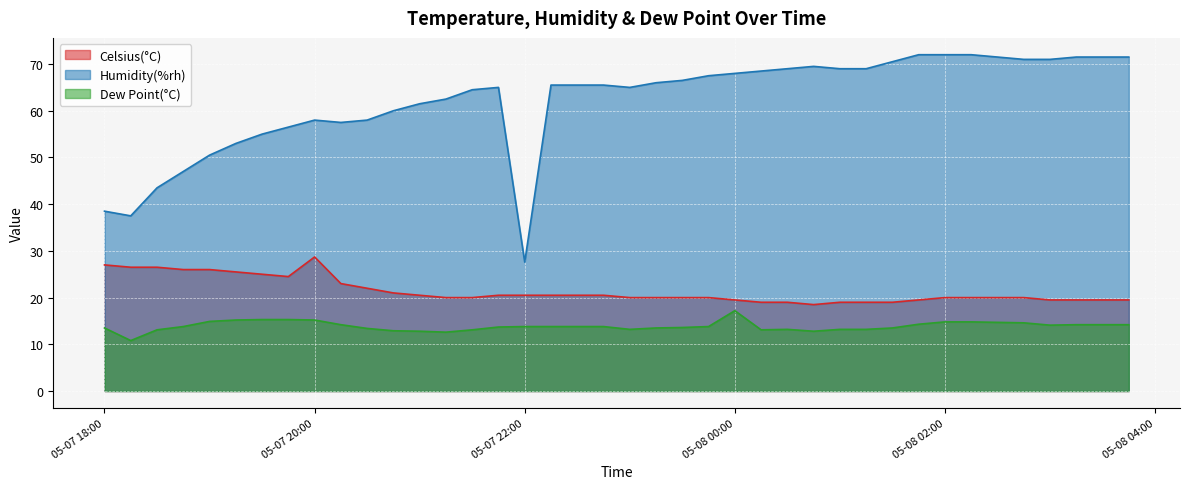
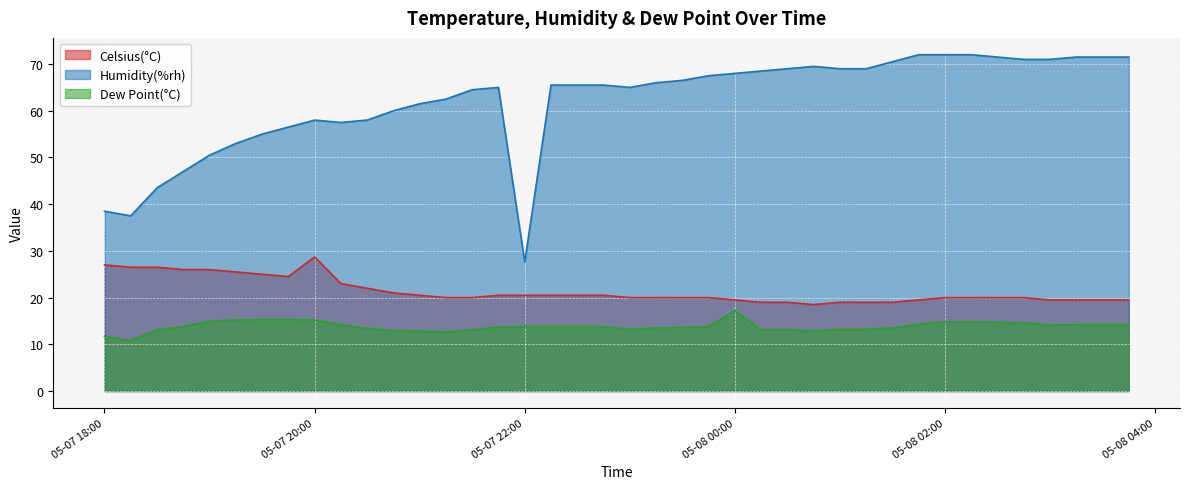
  {
    "Celsius(°C)": {
      "05-07 18:00": 27,
      "05-07 20:00": 29,
      "05-07 22:00": 21,
      "05-08 00:00": 20,
      "05-08 02:00": 20
    },
    "Humidity(%rh)": {
      "05-07 18:00": 39,
      "05-07 20:00": 58,
      "05-07 22:00": 28,
      "05-08 00:00": 68,
      "05-08 02:00": 72
    },
    "Dew Point(°C)": {
-     "05-07 18:00": 14,
+     "05-07 18:00": 12,
      "05-07 20:00": 15,
      "05-07 22:00": 14,
      "05-08 00:00": 17,
      "05-08 02:00": 15
    }
  }
